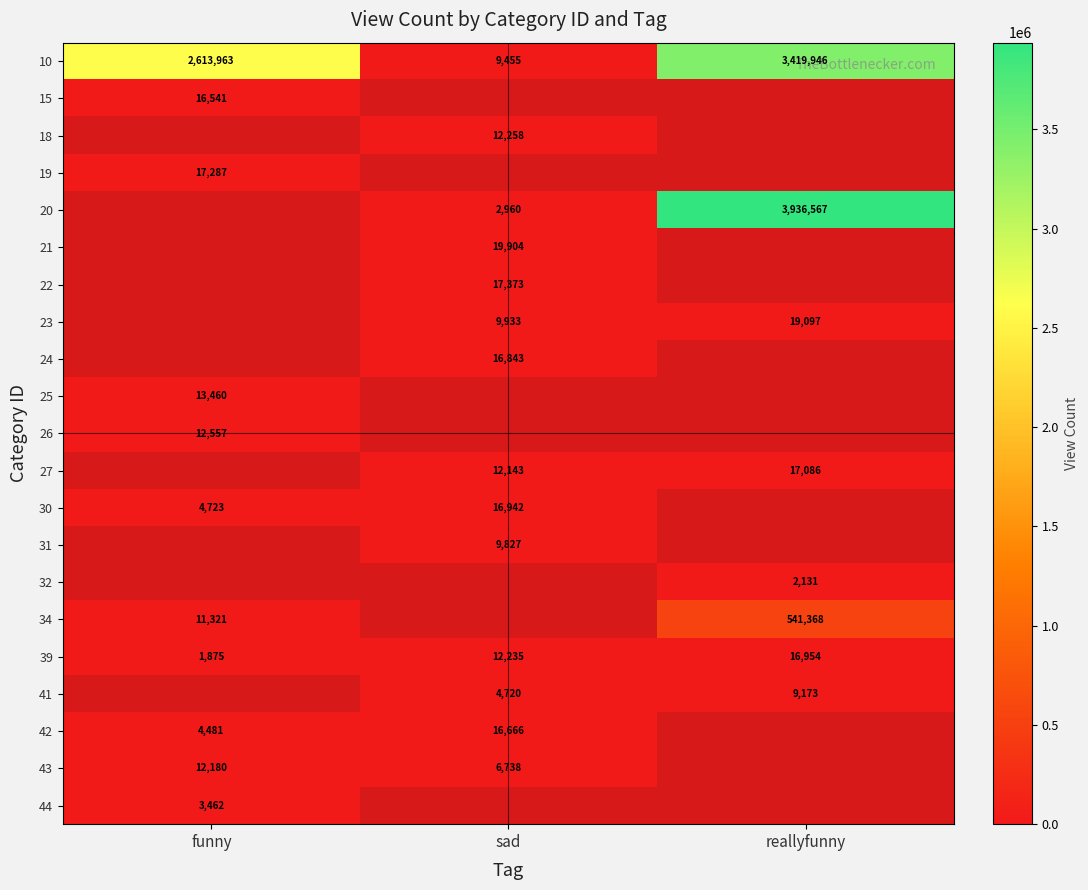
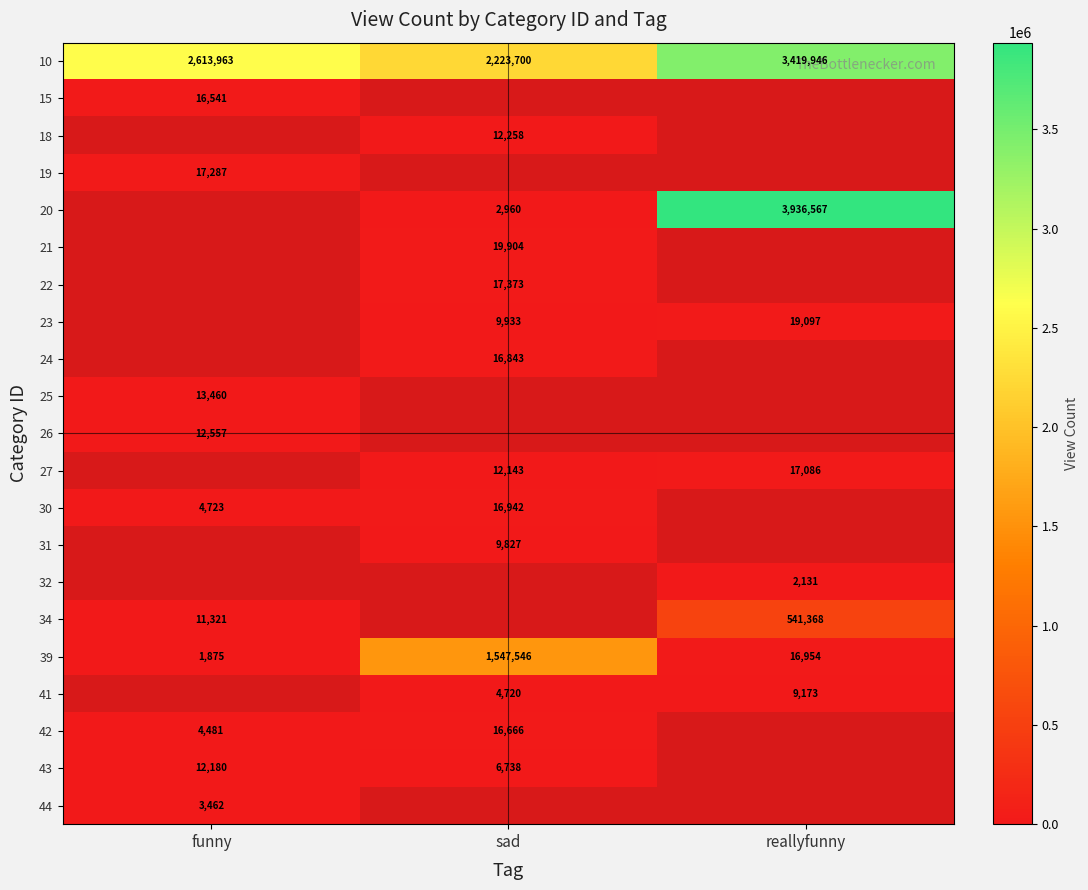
  {
    "10": {
      "funny": "2,613,963",
-     "sad": "9,455"
+     "sad": "2,223,700"
    },
    "15": {
      "funny": "16,541"
    },
    "18": {
      "sad": "12,258"
    },
    "19": {
      "funny": "17,287"
    },
    "20": {
      "sad": "2,960",
      "reallyfunny": "3,936,567"
    },
    "21": {
      "sad": "19,904"
    },
    "22": {
      "sad": "17,373"
    },
    "23": {
      "sad": "9,933",
      "reallyfunny": "19,097"
    },
    "24": {
      "sad": "16,843"
    },
    "25": {
      "funny": "13,460"
    },
    "26": {
      "funny": "12,557"
    },
    "27": {
      "sad": "12,143",
      "reallyfunny": "17,086"
    },
    "30": {
      "funny": "4,723",
      "sad": "16,942"
    },
    "31": {
      "sad": "9,827"
    },
    "32": {
      "reallyfunny": "2,131"
    },
    "34": {
      "funny": "11,321",
      "reallyfunny": "541,368"
    },
    "39": {
      "funny": "1,875",
-     "sad": "12,235",
+     "sad": "1,547,546",
      "reallyfunny": "16,954"
    },
    "41": {
      "sad": "4,720",
      "reallyfunny": "9,173"
    },
    "42": {
      "funny": "4,481",
      "sad": "16,666"
    },
    "43": {
      "funny": "12,180",
      "sad": "6,738"
    },
    "44": {
      "funny": "3,462"
    }
  }
